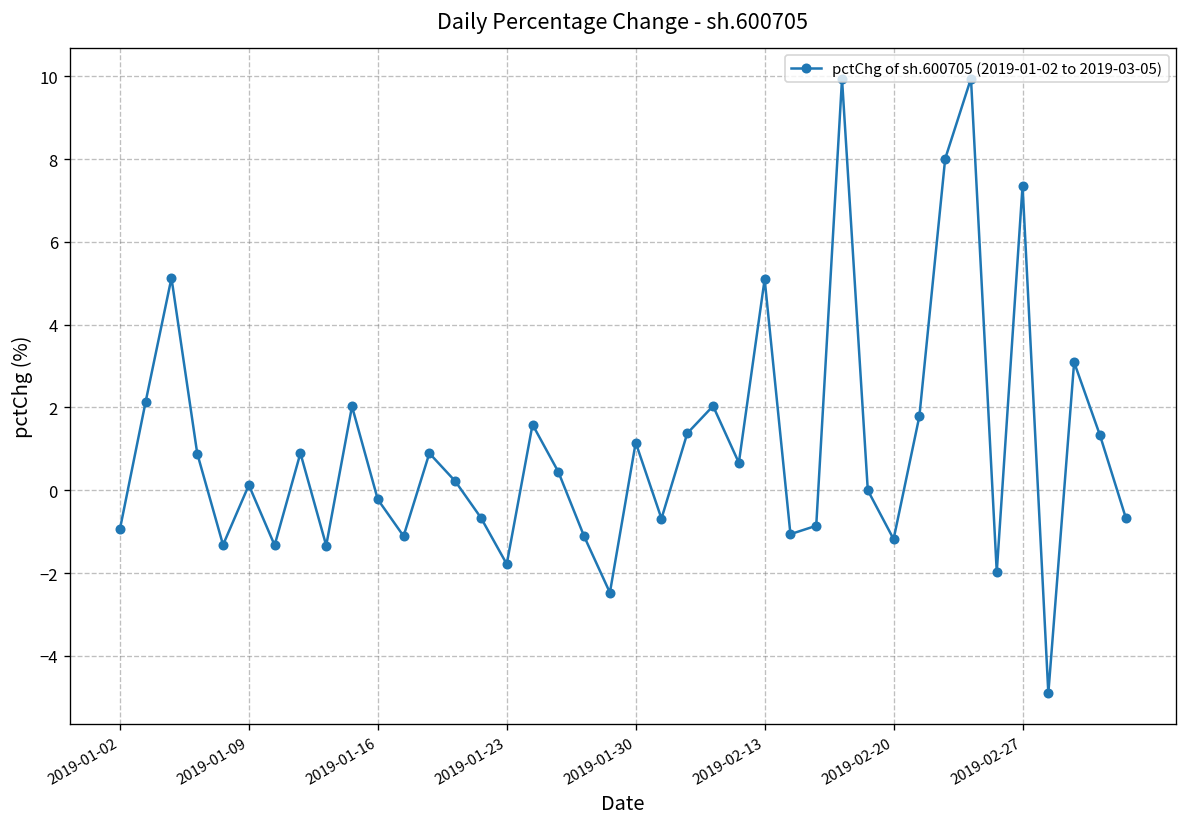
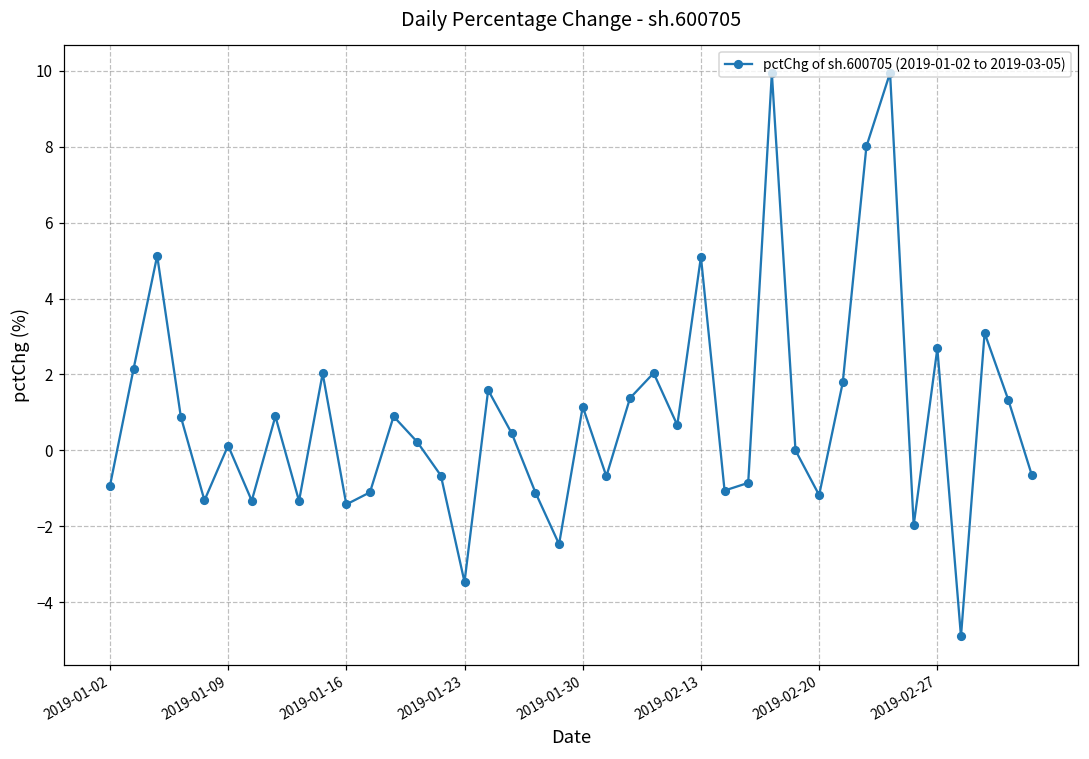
  {
    "2019-01-02": -0.9,
    "2019-01-09": 0.1,
-   "2019-01-16": -0.2,
-   "2019-01-23": -1.8,
+   "2019-01-16": -1.4,
+   "2019-01-23": -3.5,
    "2019-01-30": 1.2,
    "2019-02-13": 5.1,
    "2019-02-20": -1.2,
-   "2019-02-27": 7.4
+   "2019-02-27": 2.7
  }
